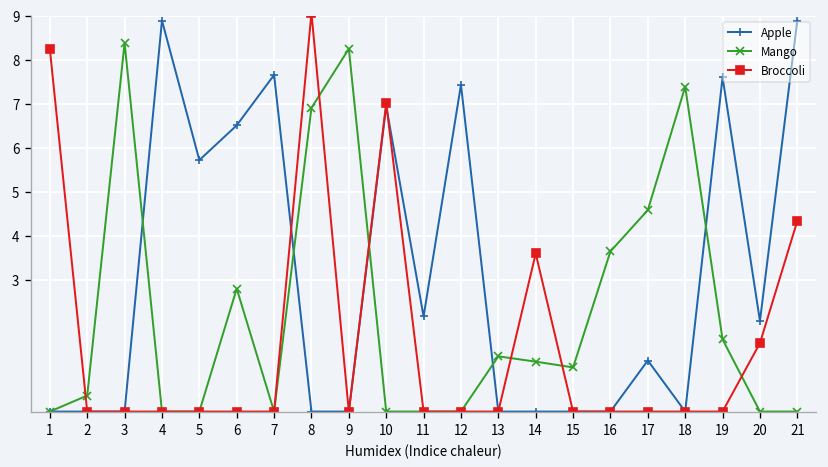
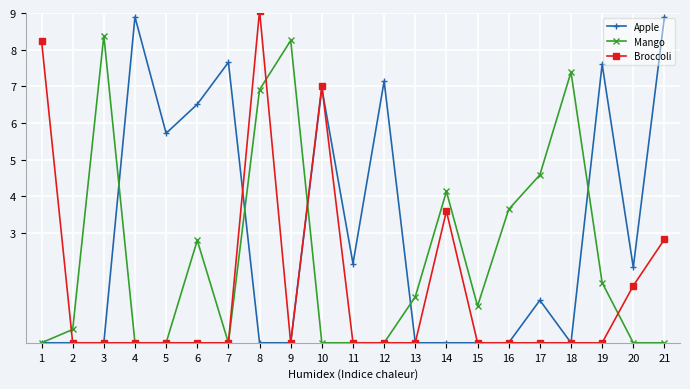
  {
    "Apple": {
      "4": 8.9,
      "5": 5.7,
      "6": 6.5,
      "7": 7.7,
      "8": 0.0,
      "11": 2.2,
-     "12": 7.4,
+     "12": 7.1,
      "14": 0.0,
      "17": 1.2,
      "19": 7.6,
      "20": 2.1,
      "21": 8.9
    },
    "Mango": {
      "2": 0.4,
      "3": 8.4,
      "6": 2.8,
      "8": 6.9,
      "9": 8.3,
      "10": 0.0,
      "13": 1.3,
-     "14": 1.1,
+     "14": 4.1,
      "15": 1.0,
      "16": 3.6,
      "17": 4.6,
      "18": 7.4,
      "19": 1.6,
      "20": 0.0,
      "21": 0.0
    },
    "Broccoli": {
      "1": 8.2,
      "6": 0.0,
      "14": 3.6,
      "17": 0.0,
      "19": 0.0,
      "20": 1.6,
-     "21": 4.3
+     "21": 2.8
    }
  }
